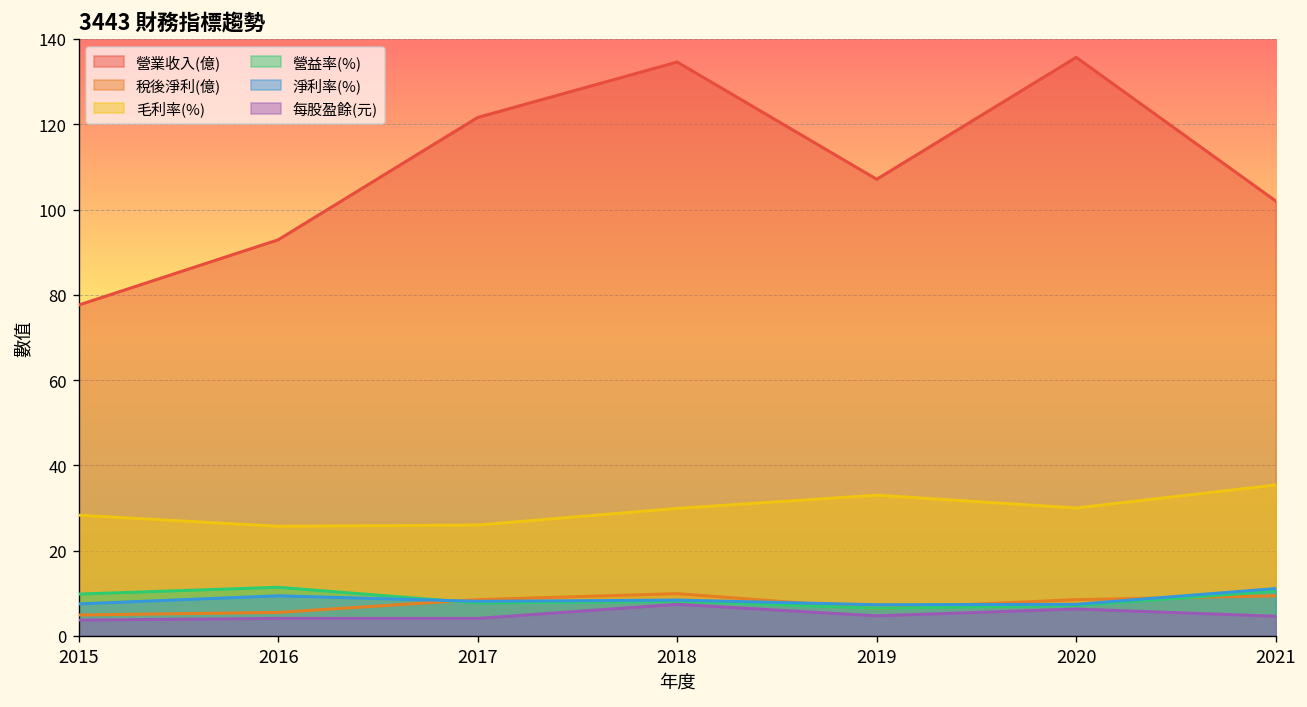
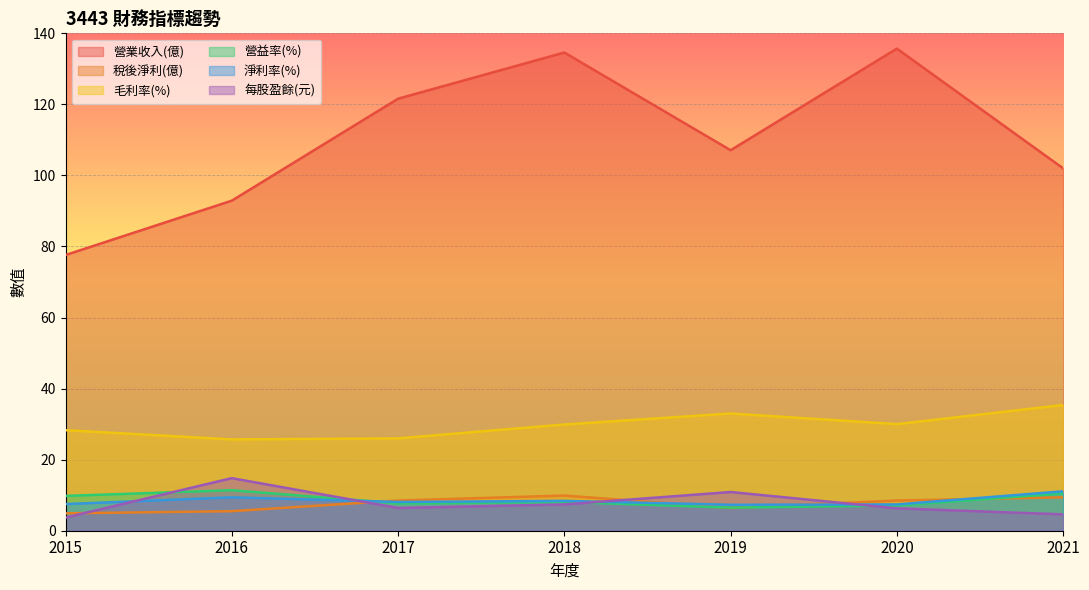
  {
    "營益率(%)": {
      "2015": 10,
      "2016": 11
    },
    "淨利率(%)": {
      "2015": 8,
      "2016": 9,
      "2019": 7
    },
    "每股盈餘(元)": {
      "2015": 4,
-     "2016": 4,
-     "2017": 4,
-     "2019": 5,
+     "2016": 15,
+     "2017": 6,
+     "2019": 11,
      "2020": 6,
      "2021": 5
    }
  }
